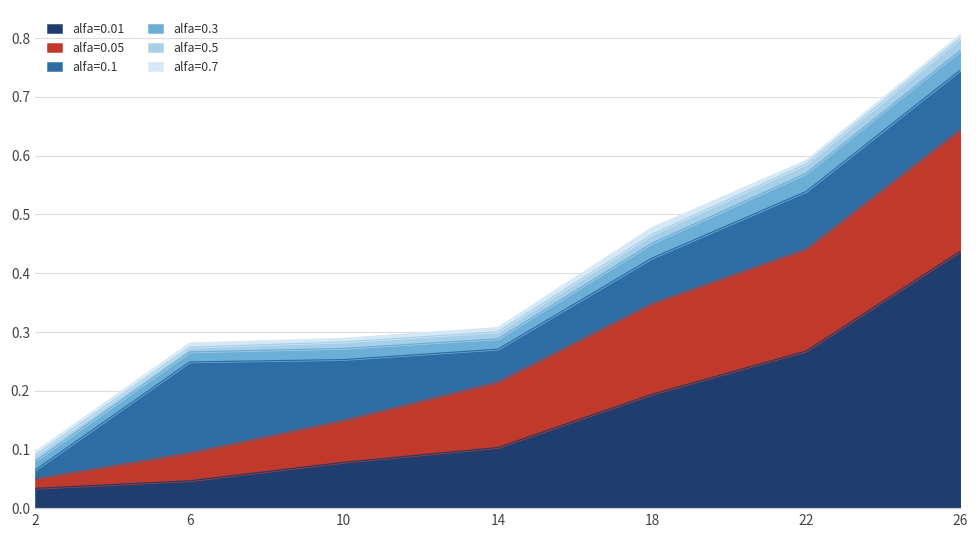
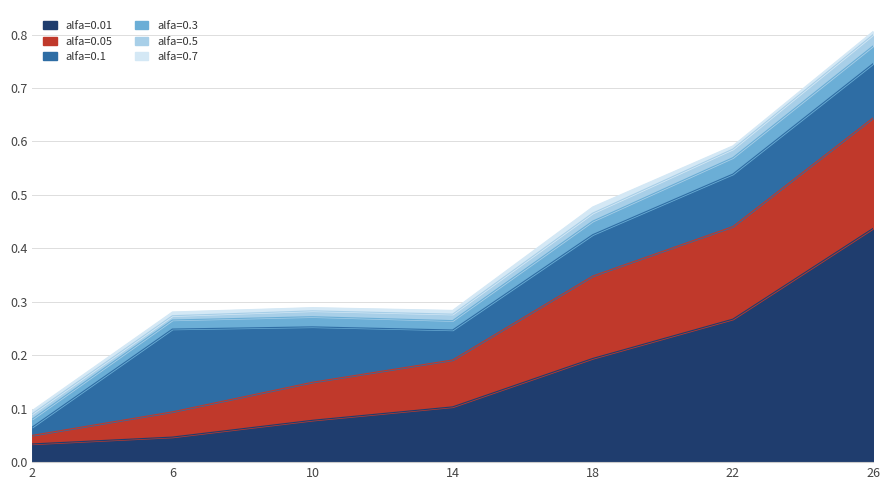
  {
    "alfa=0.01": {
      "2": 0.03,
      "6": 0.05,
      "10": 0.08,
      "14": 0.10,
      "18": 0.19,
      "22": 0.27,
      "26": 0.44
    },
    "alfa=0.05": {
      "2": 0.05,
      "6": 0.09,
      "10": 0.15,
-     "14": 0.11,
+     "14": 0.09,
      "18": 0.35,
      "22": 0.44,
      "26": 0.64
    },
    "alfa=0.1": {
      "2": 0.07,
      "6": 0.25,
      "10": 0.25,
      "18": 0.43,
      "22": 0.54,
      "26": 0.75
    },
    "alfa=0.3": {
      "2": 0.08,
      "6": 0.27,
      "10": 0.27,
      "18": 0.45,
      "22": 0.57,
      "26": 0.78
    }
  }
